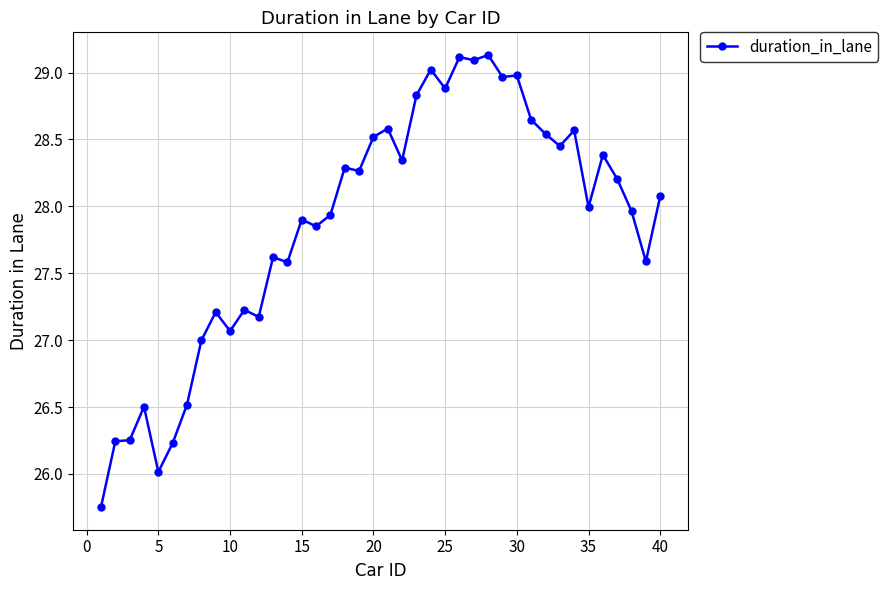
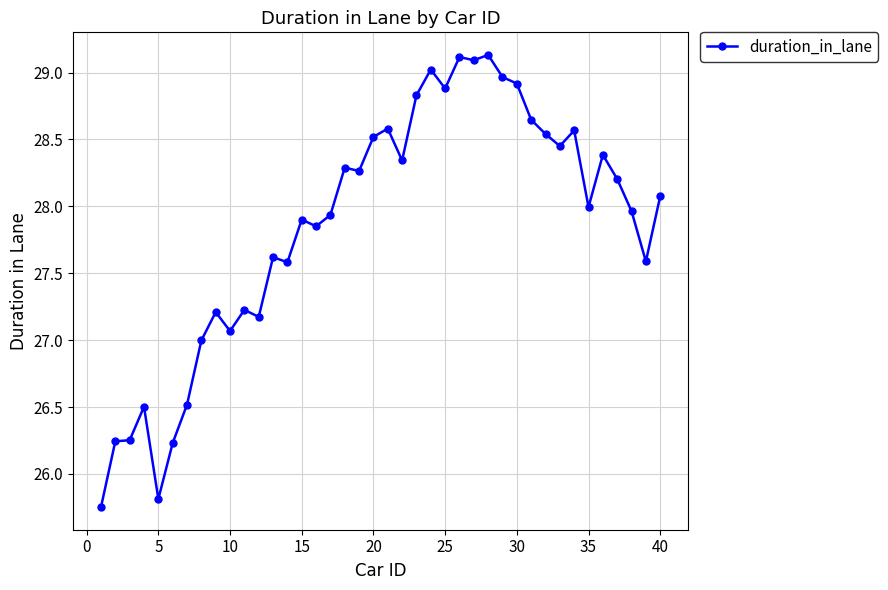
  {
-   "5": 26.02,
+   "5": 25.81,
    "10": 27.07,
    "15": 27.90,
    "20": 28.52,
    "25": 28.88,
-   "30": 28.98,
+   "30": 28.92,
    "35": 27.99,
    "40": 28.08
  }
